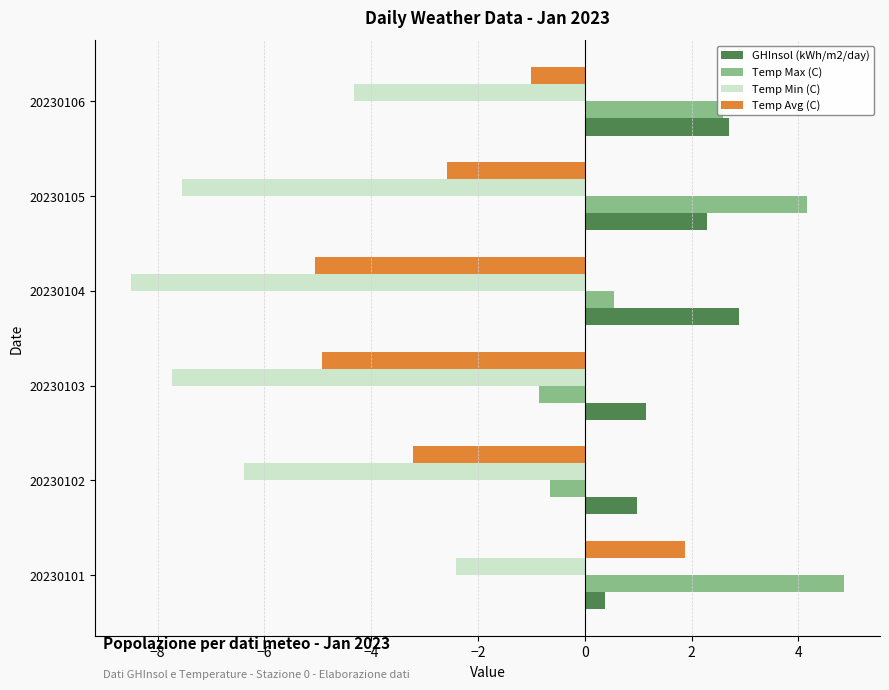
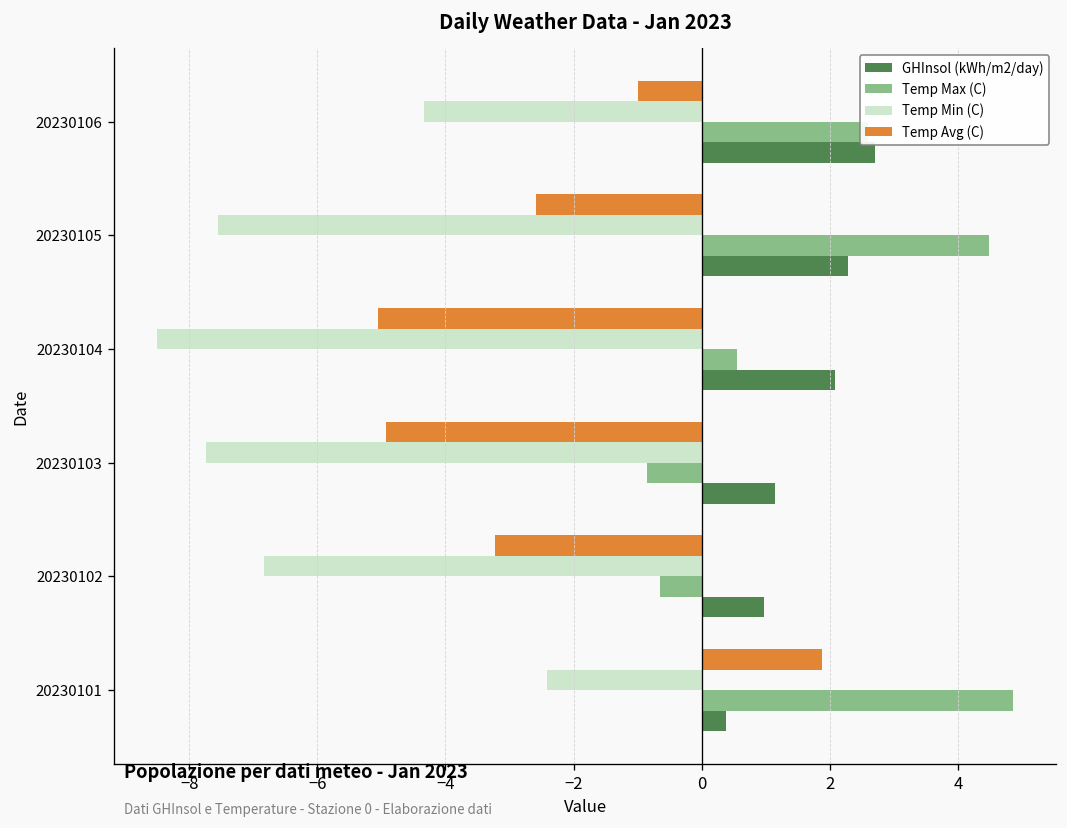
  {
    "GHInsol (kWh/m2/day)": {
      "20230106": 2.7,
      "20230105": 2.3,
-     "20230104": 2.9,
+     "20230104": 2.1,
      "20230103": 1.2,
      "20230102": 1.0,
      "20230101": 0.4
    },
    "Temp Max (C)": {
-     "20230105": 4.2,
+     "20230105": 4.5,
      "20230104": 0.6,
      "20230103": -0.9,
      "20230102": -0.7,
      "20230101": 4.9
    },
    "Temp Min (C)": {
      "20230106": -4.3,
      "20230105": -7.6,
      "20230104": -8.5,
      "20230103": -7.7,
-     "20230102": -6.4,
+     "20230102": -6.8,
      "20230101": -2.4
    },
    "Temp Avg (C)": {
      "20230106": -1.0,
      "20230105": -2.6,
      "20230104": -5.1,
      "20230103": -4.9,
      "20230102": -3.2,
      "20230101": 1.9
    }
  }
